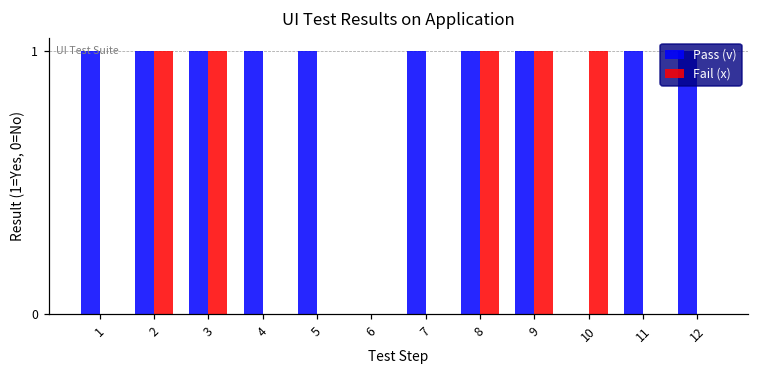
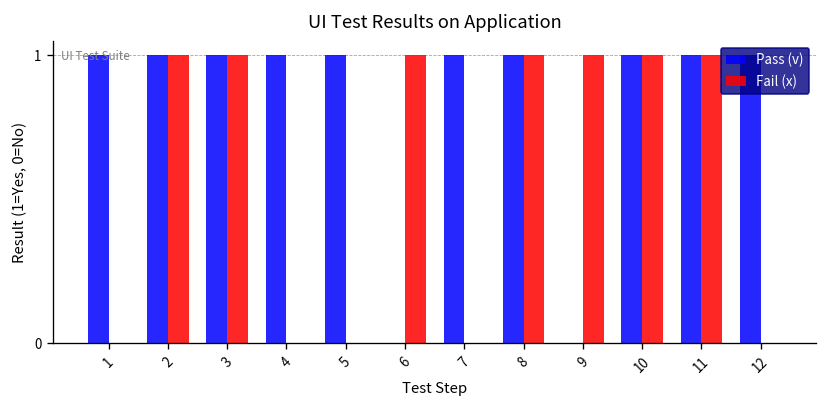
  {
    "Pass (v)": {
      "1": 1,
      "2": 1,
      "3": 1,
      "4": 1,
      "5": 1,
      "6": 0,
      "7": 1,
      "8": 1,
-     "9": 1,
-     "10": 0,
+     "9": 0,
+     "10": 1,
      "11": 1
    },
    "Fail (x)": {
      "1": 0,
      "2": 1,
      "3": 1,
      "4": 0,
      "5": 0,
-     "6": 0,
+     "6": 1,
      "7": 0,
      "8": 1,
      "9": 1,
      "10": 1,
-     "11": 0,
+     "11": 1,
      "12": 0
    }
  }
